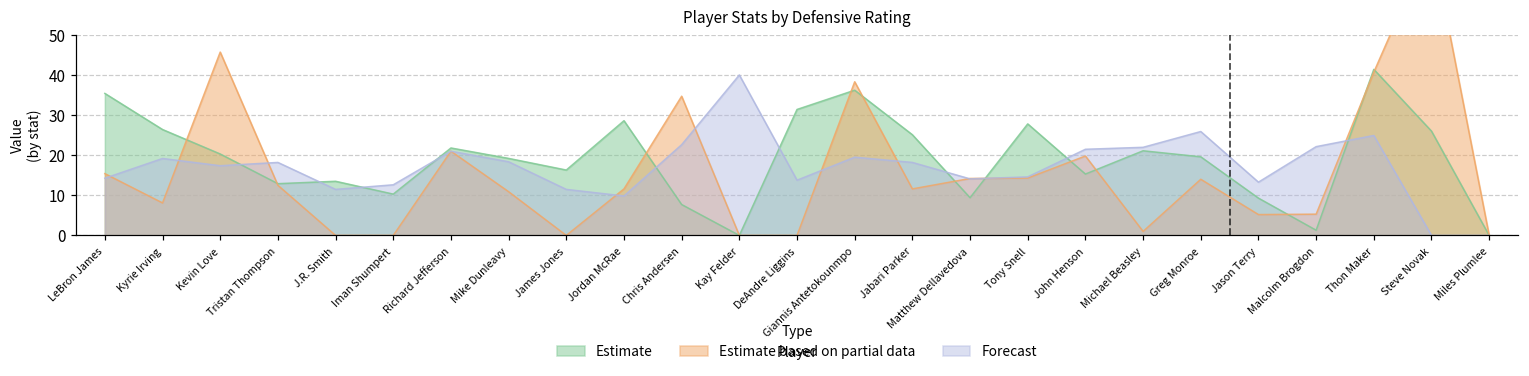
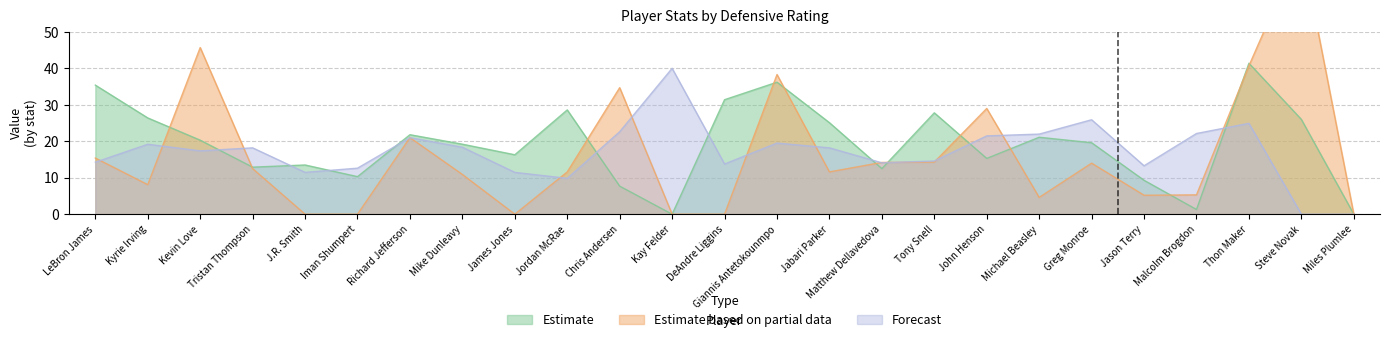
  {
    "Estimate": {
      "LeBron James": 35,
      "Kyrie Irving": 26,
      "Kevin Love": 20,
      "J.R. Smith": 14,
      "Iman Shumpert": 10,
      "Richard Jefferson": 22,
      "Mike Dunleavy": 19,
      "James Jones": 16,
      "Jordan McRae": 29,
      "Chris Andersen": 8,
      "DeAndre Liggins": 31,
      "Giannis Antetokounmpo": 36,
      "Jabari Parker": 25,
-     "Matthew Dellavedova": 9,
+     "Matthew Dellavedova": 13,
      "Tony Snell": 28,
      "John Henson": 15,
      "Michael Beasley": 21,
      "Greg Monroe": 20,
      "Jason Terry": 9,
      "Malcolm Brogdon": 1,
      "Steve Novak": 26
    },
    "Estimate based on partial data": {
      "LeBron James": 15,
      "Kyrie Irving": 8,
      "Kevin Love": 46,
      "J.R. Smith": 0,
      "Iman Shumpert": 0,
      "Mike Dunleavy": 11,
      "James Jones": 0,
      "Jordan McRae": 12,
      "Chris Andersen": 35,
      "DeAndre Liggins": 0,
      "Giannis Antetokounmpo": 38,
      "Jabari Parker": 12,
-     "John Henson": 20,
-     "Michael Beasley": 1,
+     "John Henson": 29,
+     "Michael Beasley": 5,
      "Greg Monroe": 14,
      "Jason Terry": 5,
      "Malcolm Brogdon": 5
    },
    "Forecast": {
      "LeBron James": 14,
      "Kyrie Irving": 19,
      "Kevin Love": 17,
      "Tristan Thompson": 18,
      "J.R. Smith": 11,
      "Iman Shumpert": 13,
      "Mike Dunleavy": 18,
      "James Jones": 11,
      "Jordan McRae": 10,
      "Chris Andersen": 23,
      "Kay Felder": 40,
      "DeAndre Liggins": 14,
      "Giannis Antetokounmpo": 20,
      "Jabari Parker": 18,
      "John Henson": 21,
      "Michael Beasley": 22,
      "Greg Monroe": 26,
      "Jason Terry": 13,
      "Malcolm Brogdon": 22,
      "Thon Maker": 25,
      "Steve Novak": 0
    }
  }
